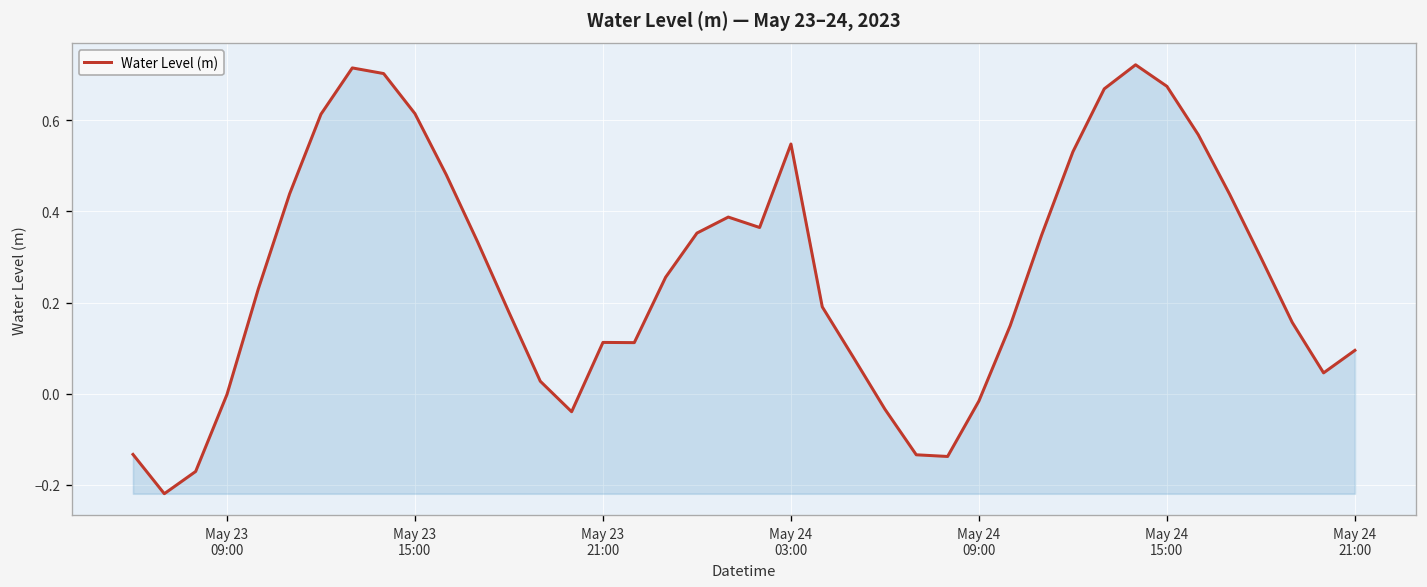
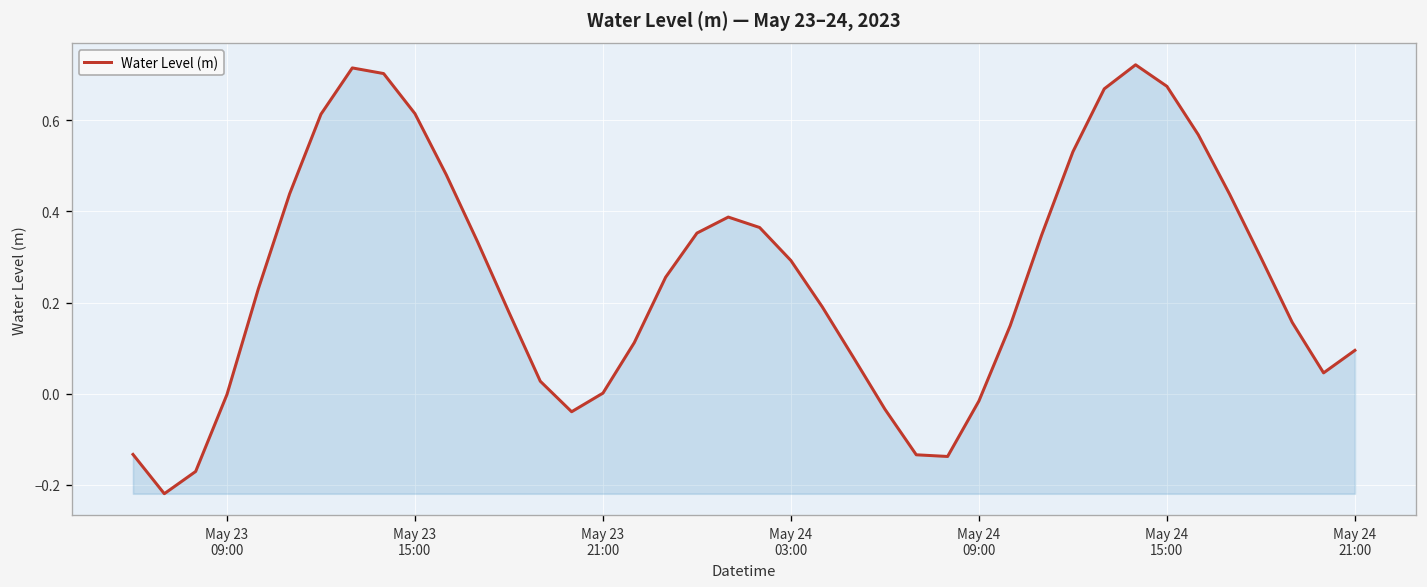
  {
    "May 23 09:00": 0.00,
    "May 23 15:00": 0.61,
-   "May 23 21:00": 0.11,
-   "May 24 03:00": 0.55,
+   "May 23 21:00": 0.00,
+   "May 24 03:00": 0.29,
    "May 24 09:00": -0.02,
    "May 24 15:00": 0.67,
    "May 24 21:00": 0.10
  }
